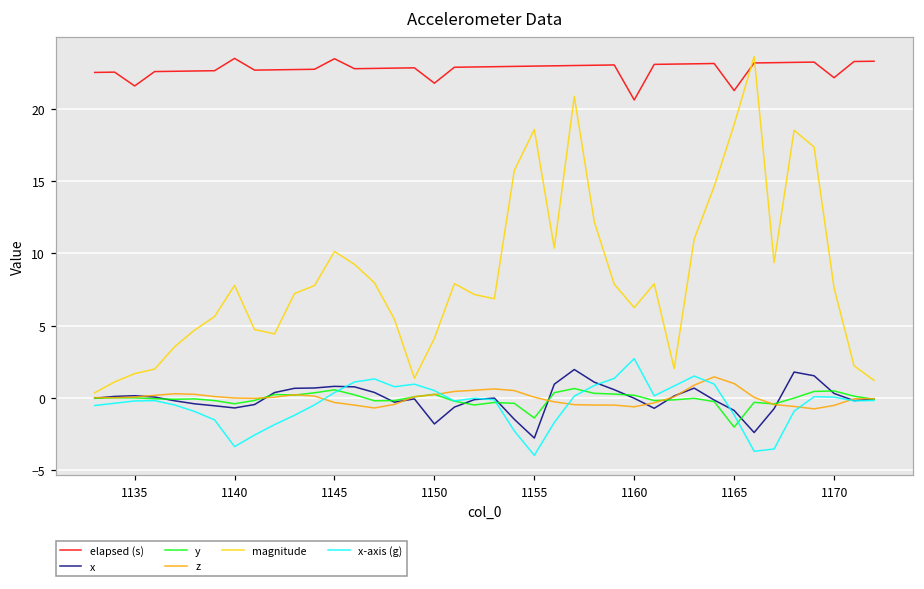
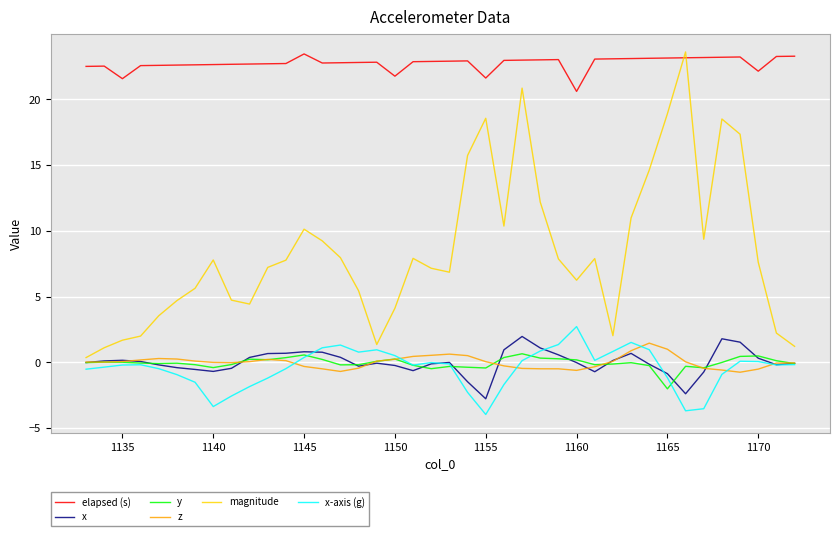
  {
    "elapsed (s)": {
      "1135": 21.6,
-     "1140": 23.5,
+     "1140": 22.7,
      "1145": 23.5,
      "1150": 21.8,
-     "1155": 23.0,
+     "1155": 21.6,
      "1160": 20.6,
-     "1165": 21.3,
+     "1165": 23.2,
      "1170": 22.2
    },
    "x": {
      "1140": -0.7,
      "1145": 0.8,
-     "1150": -1.8,
+     "1150": -0.2,
      "1155": -2.8,
      "1160": 0.0,
      "1165": -0.9
    },
    "y": {
      "1140": -0.4,
-     "1155": -1.4,
+     "1155": -0.4,
      "1160": 0.2,
      "1165": -2.0
    },
    "x-axis (g)": {
      "1135": -0.2,
      "1140": -3.4,
      "1150": 0.5,
      "1155": -4.0,
      "1160": 2.7,
      "1165": -1.2,
      "1170": 0.1
    }
  }
